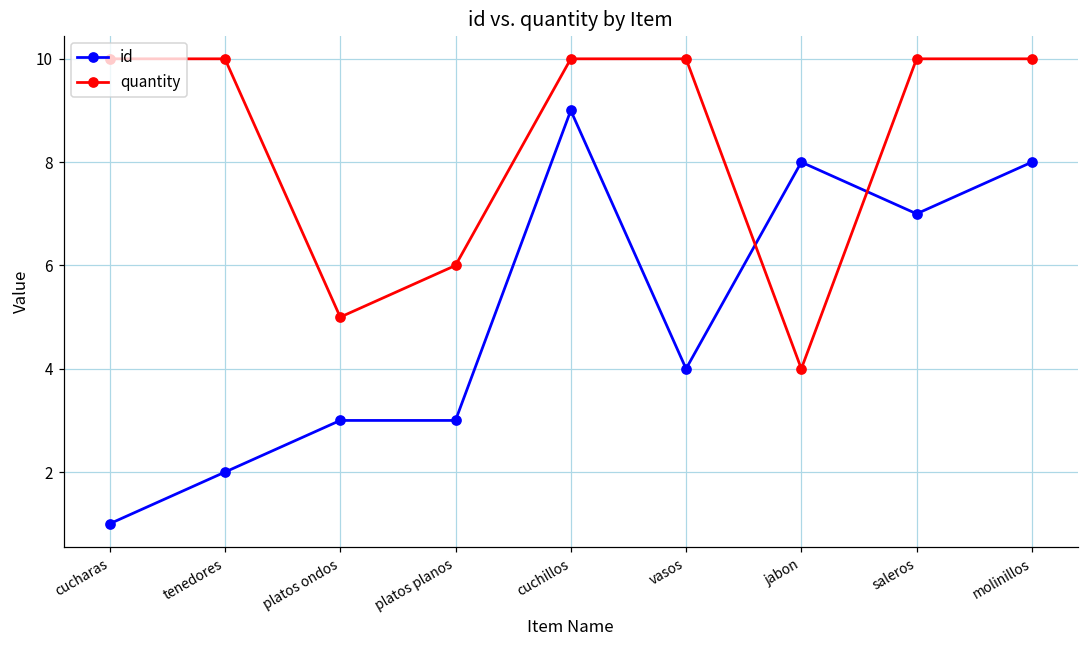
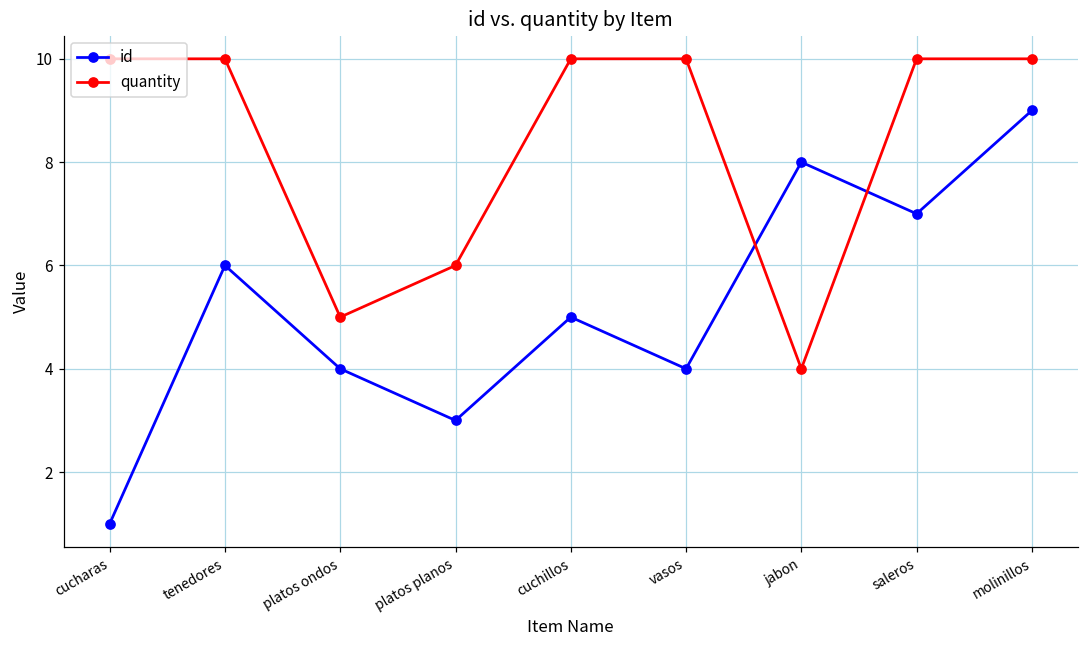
  {
    "id": {
      "cucharas": 1,
-     "tenedores": 2,
-     "platos ondos": 3,
+     "tenedores": 6,
+     "platos ondos": 4,
      "platos planos": 3,
-     "cuchillos": 9,
+     "cuchillos": 5,
      "vasos": 4,
      "jabon": 8,
      "saleros": 7,
-     "molinillos": 8
+     "molinillos": 9
    },
    "quantity": {
      "tenedores": 10,
      "platos ondos": 5,
      "platos planos": 6,
      "cuchillos": 10,
      "vasos": 10,
      "jabon": 4,
      "saleros": 10,
      "molinillos": 10
    }
  }
